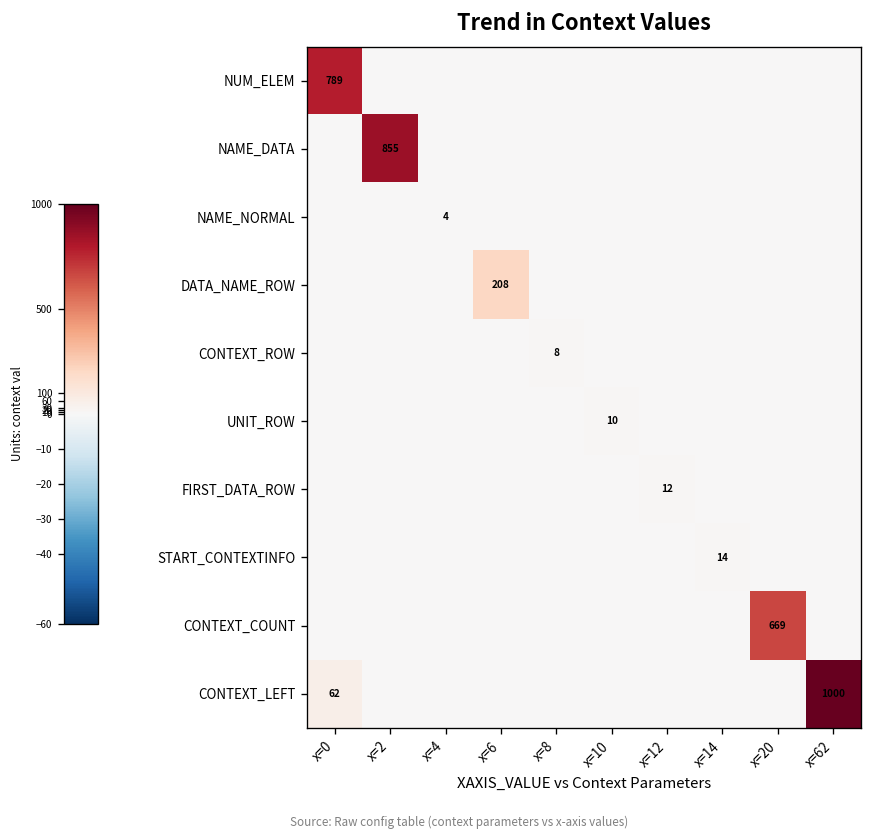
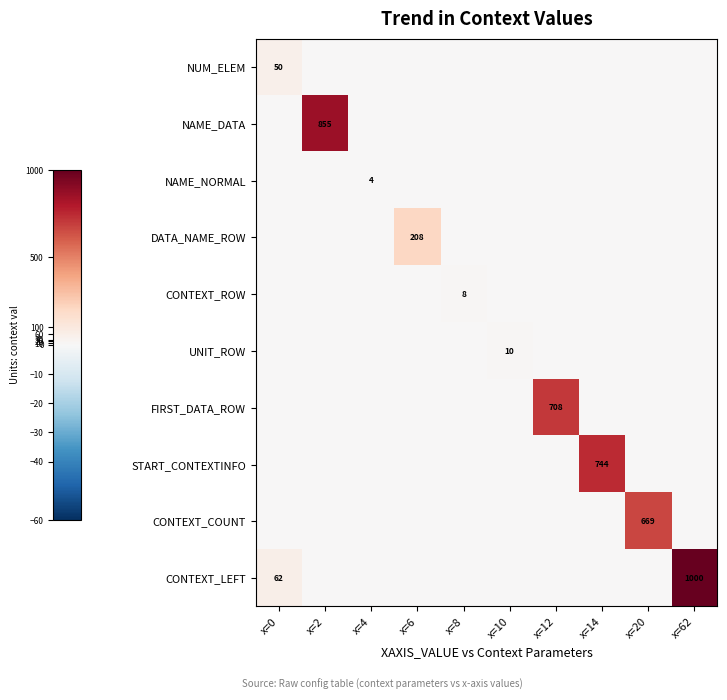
  {
    "NUM_ELEM": {
-     "x=0": 789
+     "x=0": 50
    },
    "NAME_DATA": {
      "x=2": 855
    },
    "NAME_NORMAL": {
      "x=4": 4
    },
    "DATA_NAME_ROW": {
      "x=6": 208
    },
    "CONTEXT_ROW": {
      "x=8": 8
    },
    "UNIT_ROW": {
      "x=10": 10
    },
    "FIRST_DATA_ROW": {
-     "x=12": 12
+     "x=12": 708
    },
    "START_CONTEXTINFO": {
-     "x=14": 14
+     "x=14": 744
    },
    "CONTEXT_COUNT": {
      "x=20": 669
    },
    "CONTEXT_LEFT": {
      "x=0": 62,
      "x=62": 1000
    }
  }
